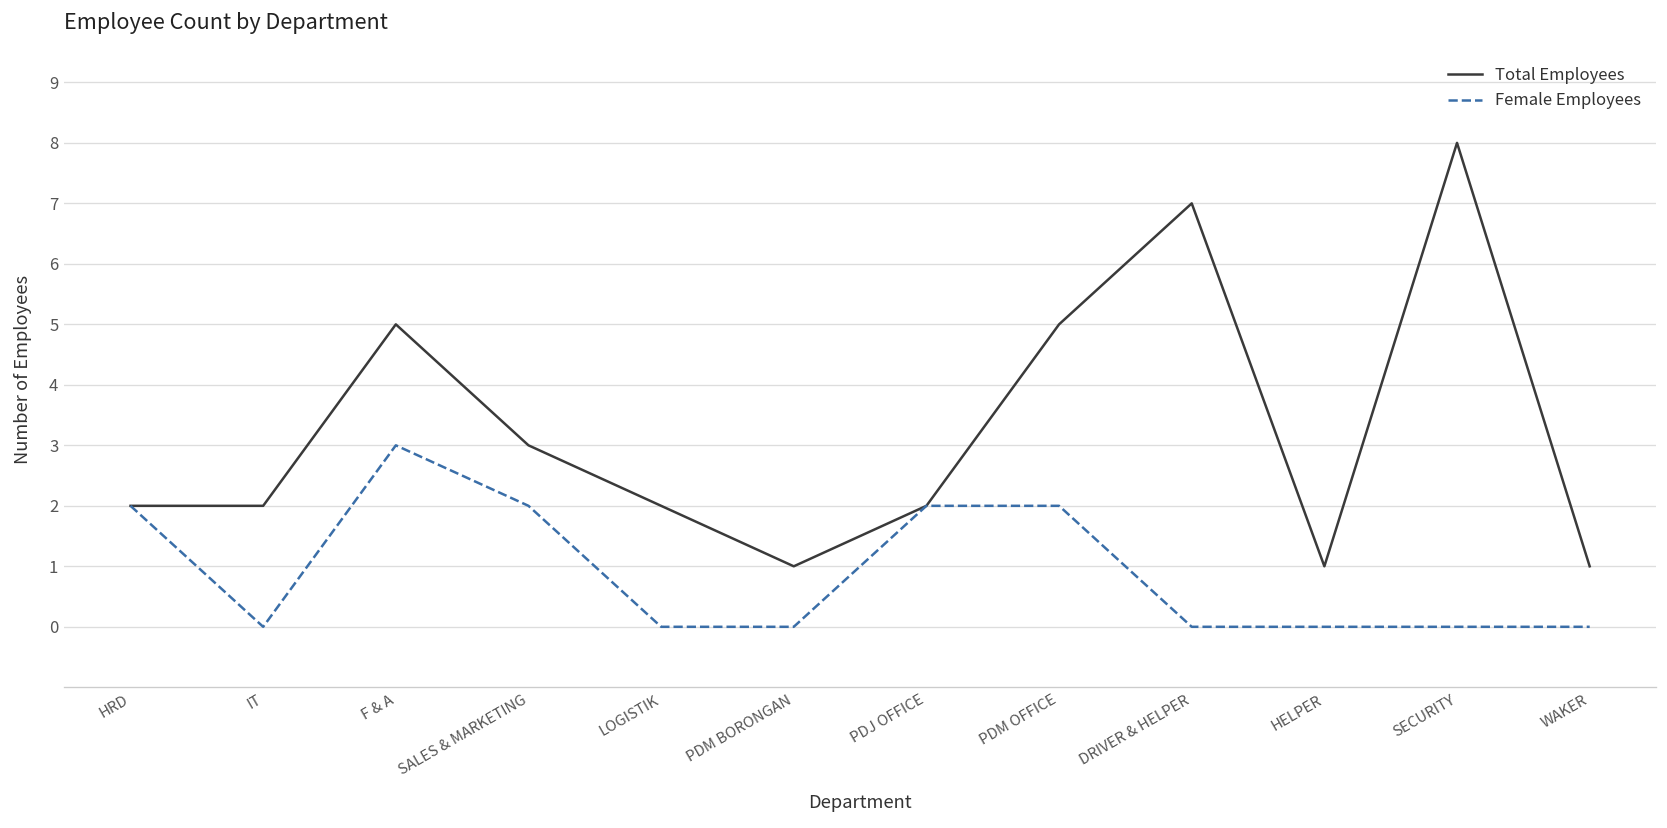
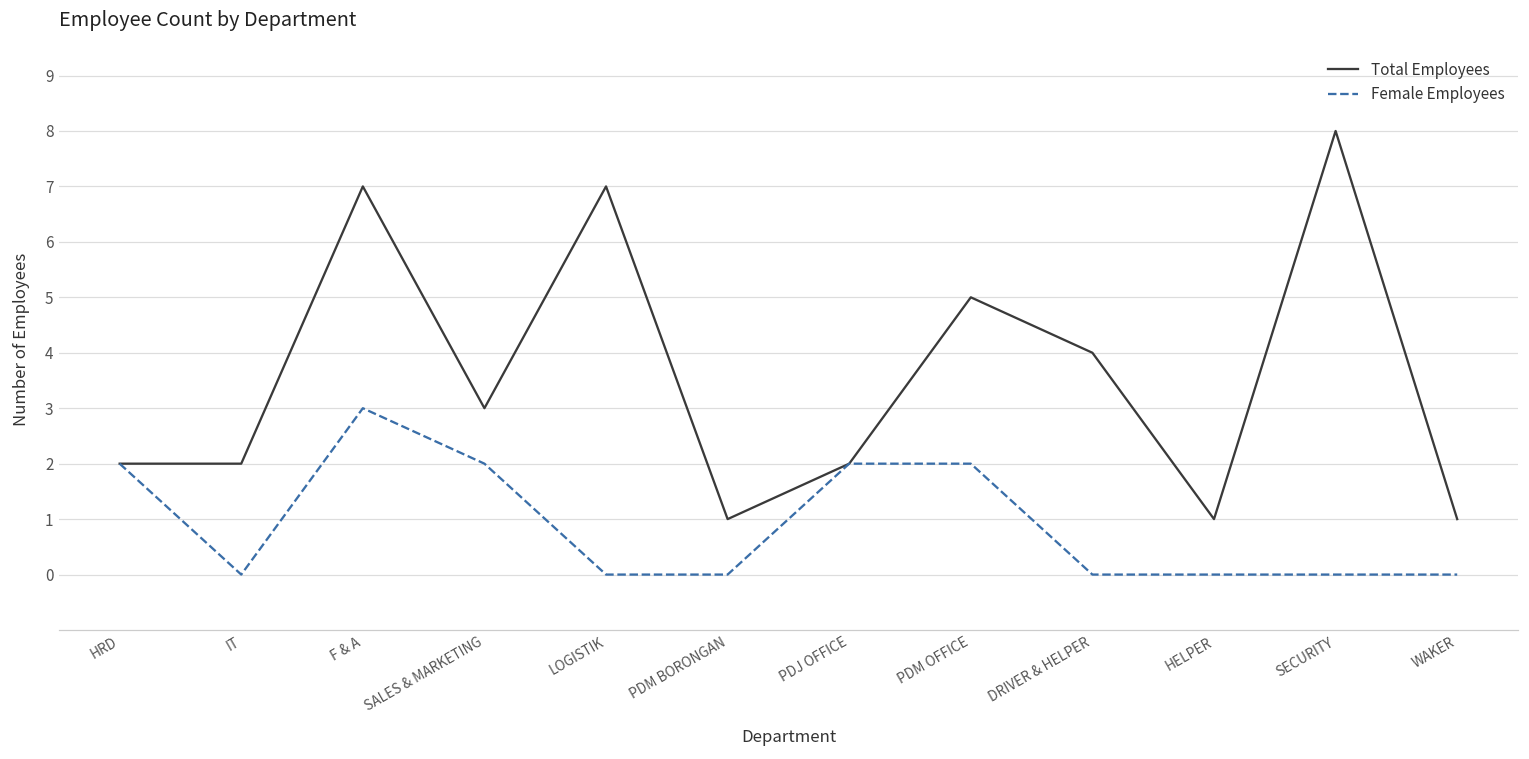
  {
    "Total Employees": {
      "IT": 2,
-     "F & A": 5,
+     "F & A": 7,
      "SALES & MARKETING": 3,
-     "LOGISTIK": 2,
+     "LOGISTIK": 7,
      "PDM BORONGAN": 1,
      "PDM OFFICE": 5,
-     "DRIVER & HELPER": 7,
+     "DRIVER & HELPER": 4,
      "HELPER": 1,
      "SECURITY": 8,
      "WAKER": 1
    },
    "Female Employees": {
      "IT": 0,
      "F & A": 3,
      "SALES & MARKETING": 2,
      "LOGISTIK": 0,
      "PDM BORONGAN": 0,
      "PDM OFFICE": 2,
      "DRIVER & HELPER": 0,
      "HELPER": 0,
      "SECURITY": 0,
      "WAKER": 0
    }
  }
